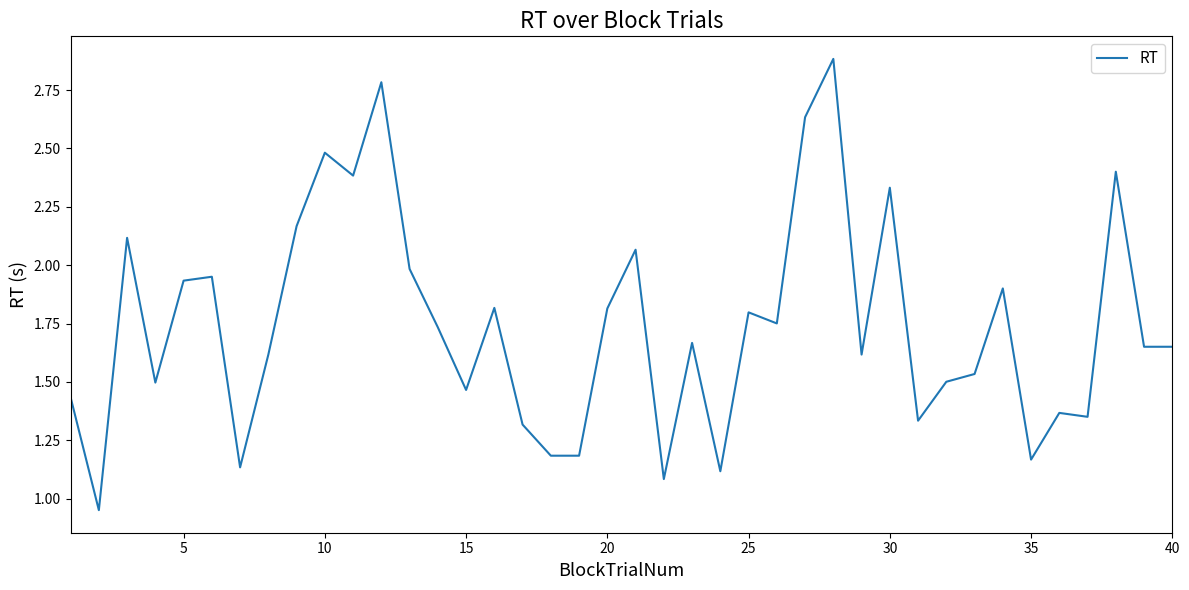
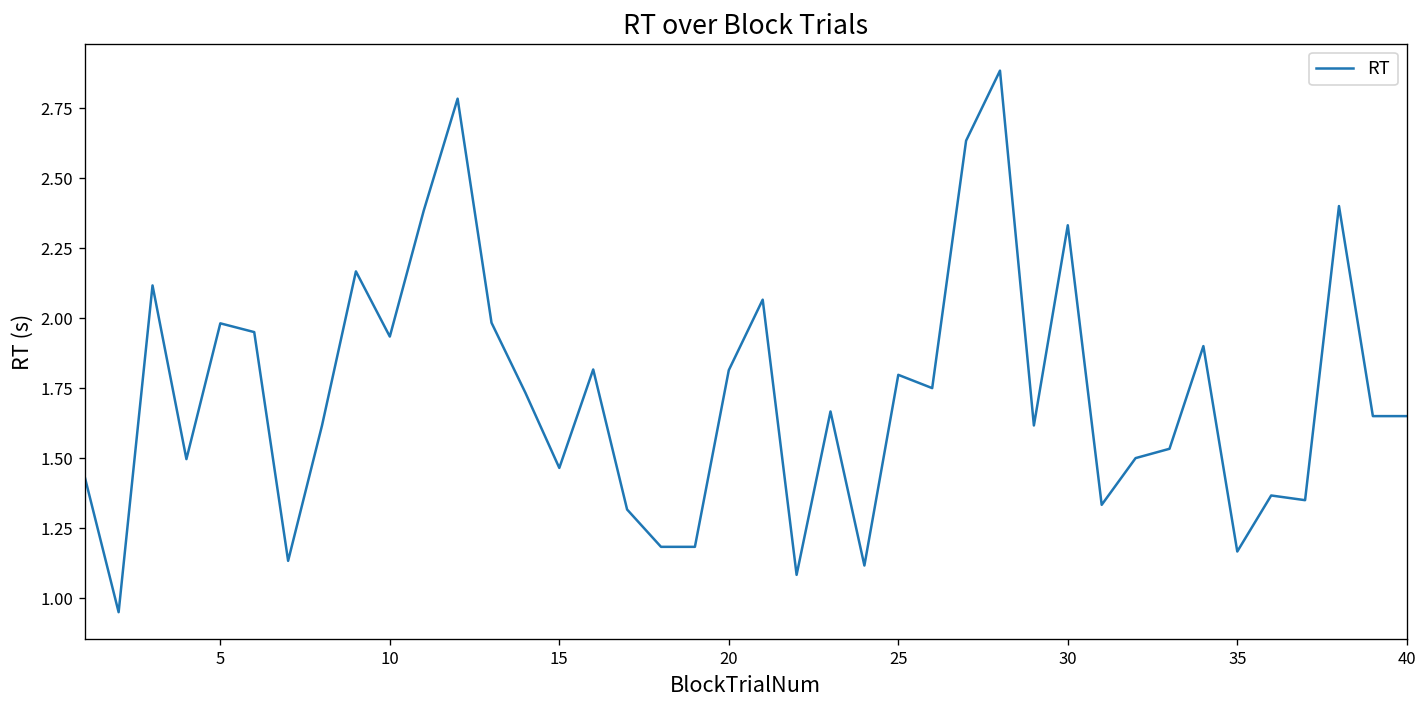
  {
-   "5": 1.93,
-   "10": 2.48,
+   "5": 1.98,
+   "10": 1.93,
    "15": 1.47,
    "20": 1.81,
    "25": 1.80,
    "30": 2.33,
    "35": 1.17,
    "40": 1.65
  }
